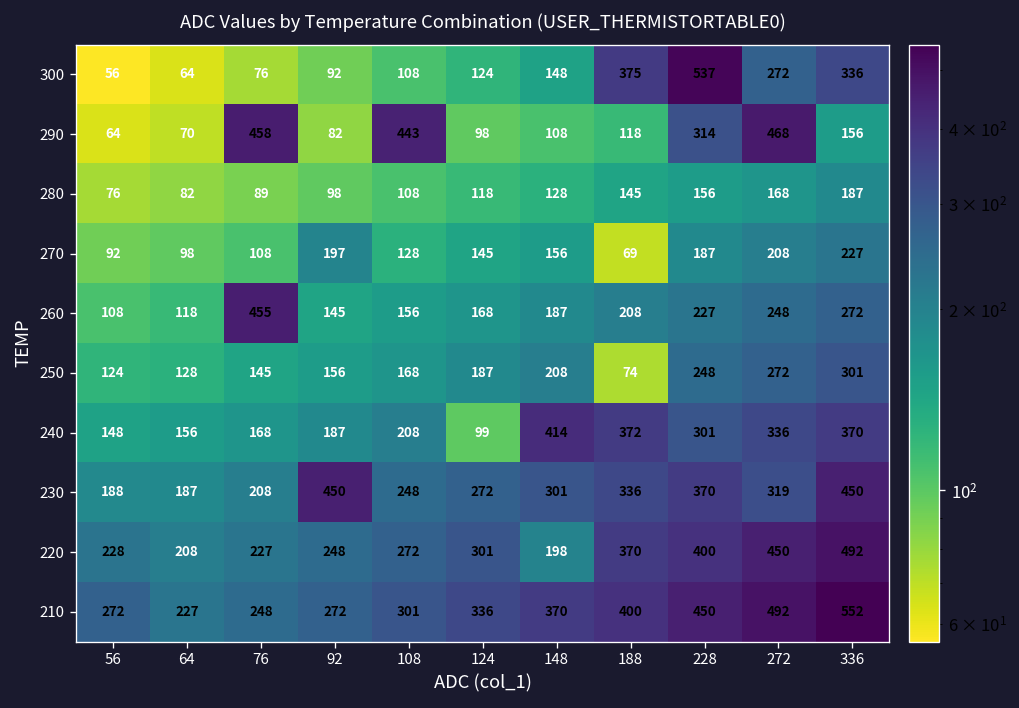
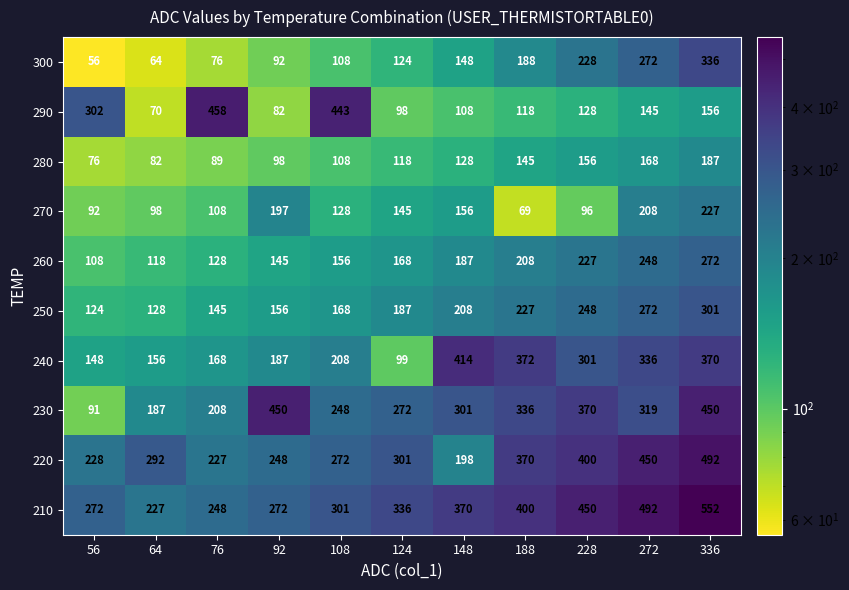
  {
    "300": {
      "56": 56,
      "64": 64,
      "76": 76,
      "92": 92,
      "108": 108,
      "124": 124,
      "148": 148,
-     "188": 375,
-     "228": 537,
+     "188": 188,
+     "228": 228,
      "272": 272,
      "336": 336
    },
    "290": {
-     "56": 64,
+     "56": 302,
      "64": 70,
      "76": 458,
      "92": 82,
      "108": 443,
      "124": 98,
      "148": 108,
      "188": 118,
-     "228": 314,
-     "272": 468,
+     "228": 128,
+     "272": 145,
      "336": 156
    },
    "280": {
      "56": 76,
      "64": 82,
      "76": 89,
      "92": 98,
      "108": 108,
      "124": 118,
      "148": 128,
      "188": 145,
      "228": 156,
      "272": 168,
      "336": 187
    },
    "270": {
      "56": 92,
      "64": 98,
      "76": 108,
      "92": 197,
      "108": 128,
      "124": 145,
      "148": 156,
      "188": 69,
-     "228": 187,
+     "228": 96,
      "272": 208,
      "336": 227
    },
    "260": {
      "56": 108,
      "64": 118,
-     "76": 455,
+     "76": 128,
      "92": 145,
      "108": 156,
      "124": 168,
      "148": 187,
      "188": 208,
      "228": 227,
      "272": 248,
      "336": 272
    },
    "250": {
      "56": 124,
      "64": 128,
      "76": 145,
      "92": 156,
      "108": 168,
      "124": 187,
      "148": 208,
-     "188": 74,
+     "188": 227,
      "228": 248,
      "272": 272,
      "336": 301
    },
    "240": {
      "56": 148,
      "64": 156,
      "76": 168,
      "92": 187,
      "108": 208,
      "124": 99,
      "148": 414,
      "188": 372,
      "228": 301,
      "272": 336,
      "336": 370
    },
    "230": {
-     "56": 188,
+     "56": 91,
      "64": 187,
      "76": 208,
      "92": 450,
      "108": 248,
      "124": 272,
      "148": 301,
      "188": 336,
      "228": 370,
      "272": 319,
      "336": 450
    },
    "220": {
      "56": 228,
-     "64": 208,
+     "64": 292,
      "76": 227,
      "92": 248,
      "108": 272,
      "124": 301,
      "148": 198,
      "188": 370,
      "228": 400,
      "272": 450,
      "336": 492
    },
    "210": {
      "56": 272,
      "64": 227,
      "76": 248,
      "92": 272,
      "108": 301,
      "124": 336,
      "148": 370,
      "188": 400,
      "228": 450,
      "272": 492,
      "336": 552
    }
  }
